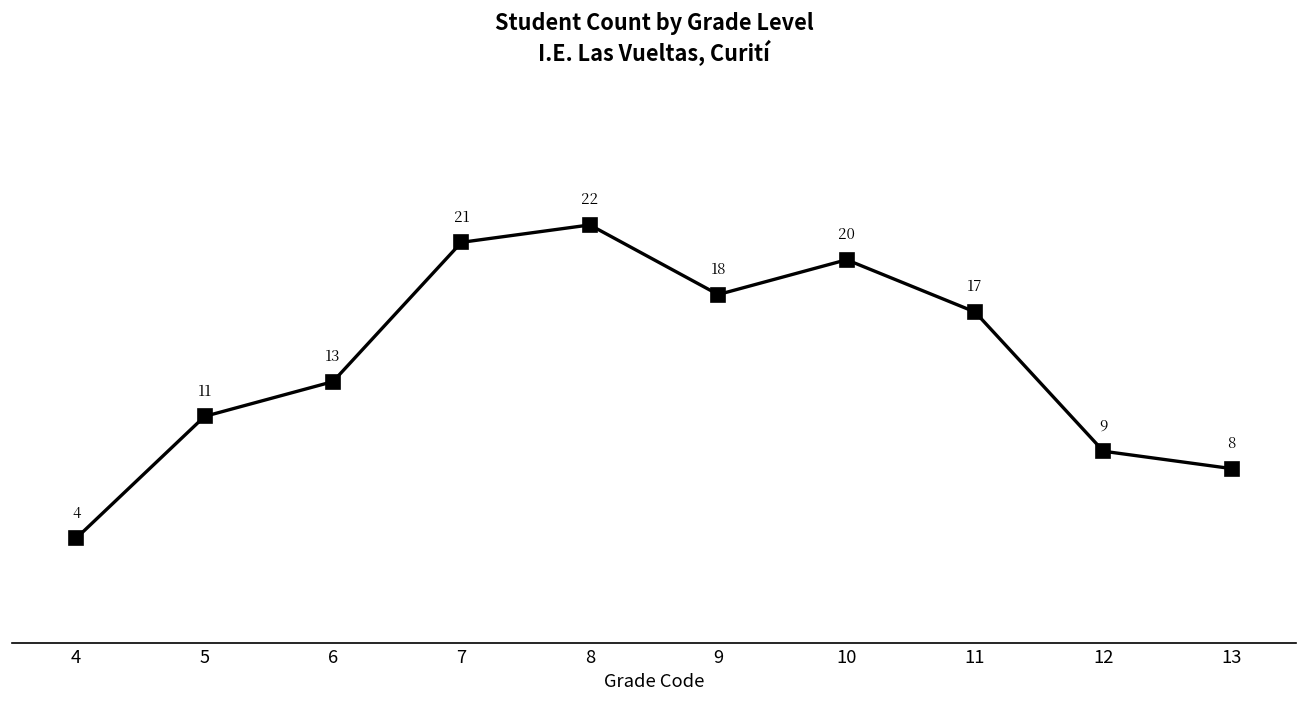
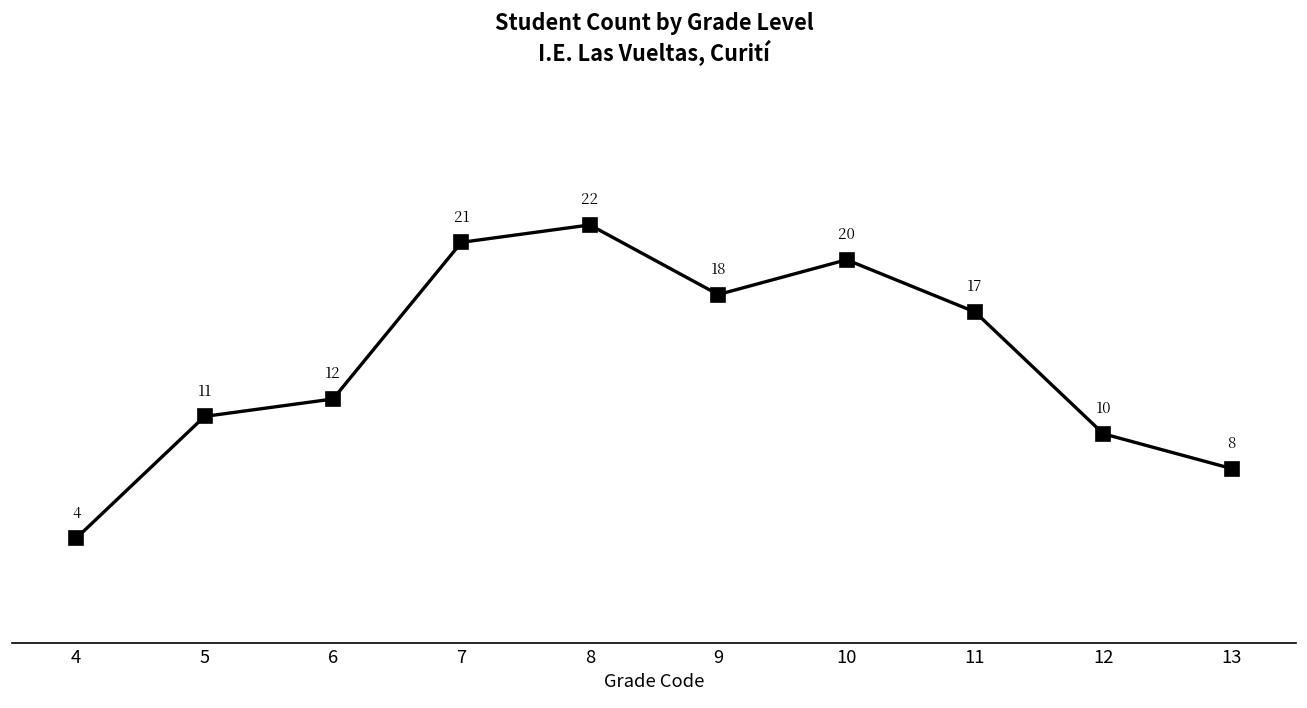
  {
    "4": 4,
    "5": 11,
-   "6": 13,
+   "6": 12,
    "7": 21,
    "8": 22,
    "9": 18,
    "10": 20,
    "11": 17,
-   "12": 9,
+   "12": 10,
    "13": 8
  }
